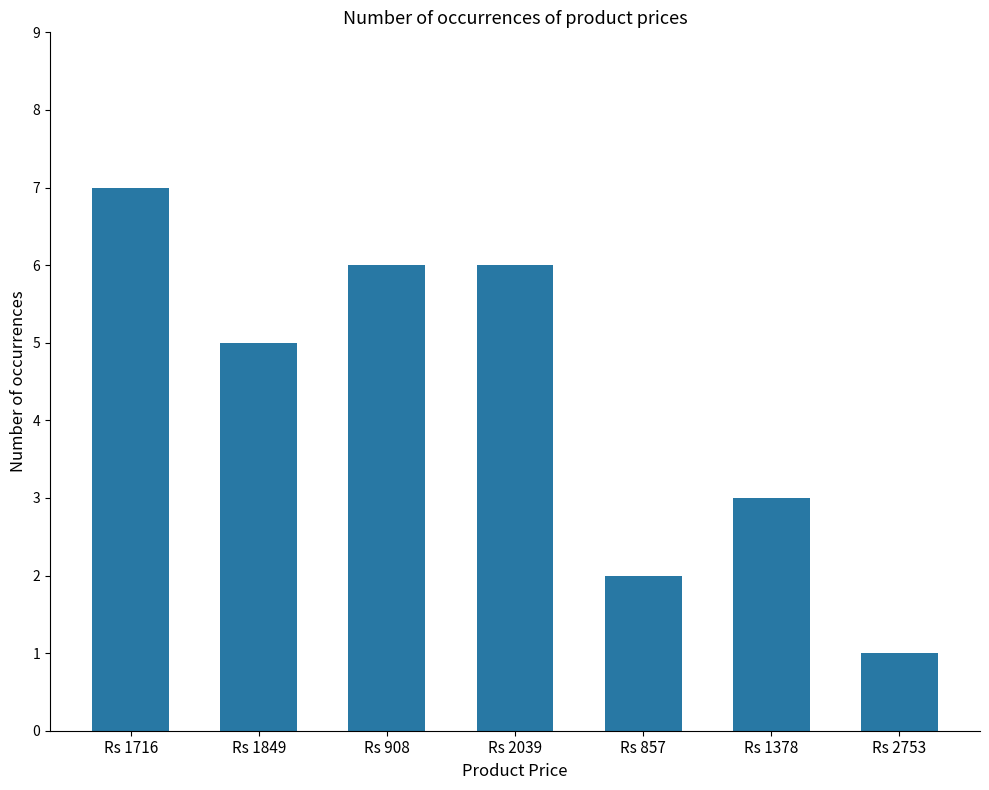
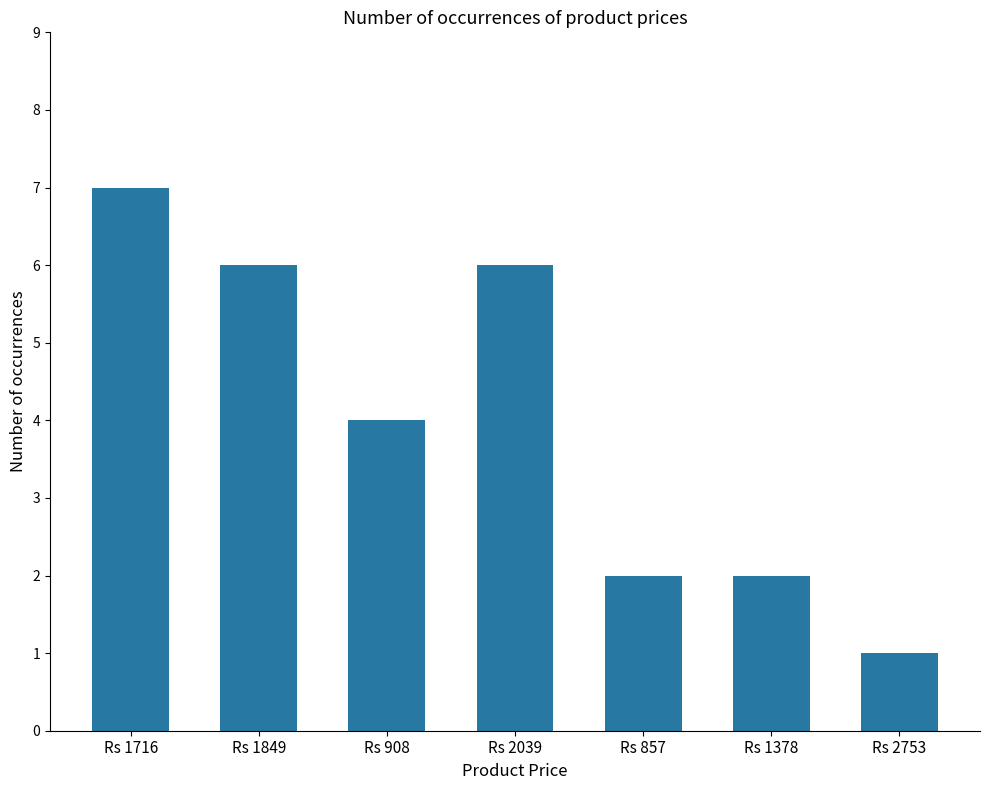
  {
    "Rs 1716": 7,
-   "Rs 1849": 5,
-   "Rs 908": 6,
+   "Rs 1849": 6,
+   "Rs 908": 4,
    "Rs 2039": 6,
    "Rs 857": 2,
-   "Rs 1378": 3,
+   "Rs 1378": 2,
    "Rs 2753": 1
  }
